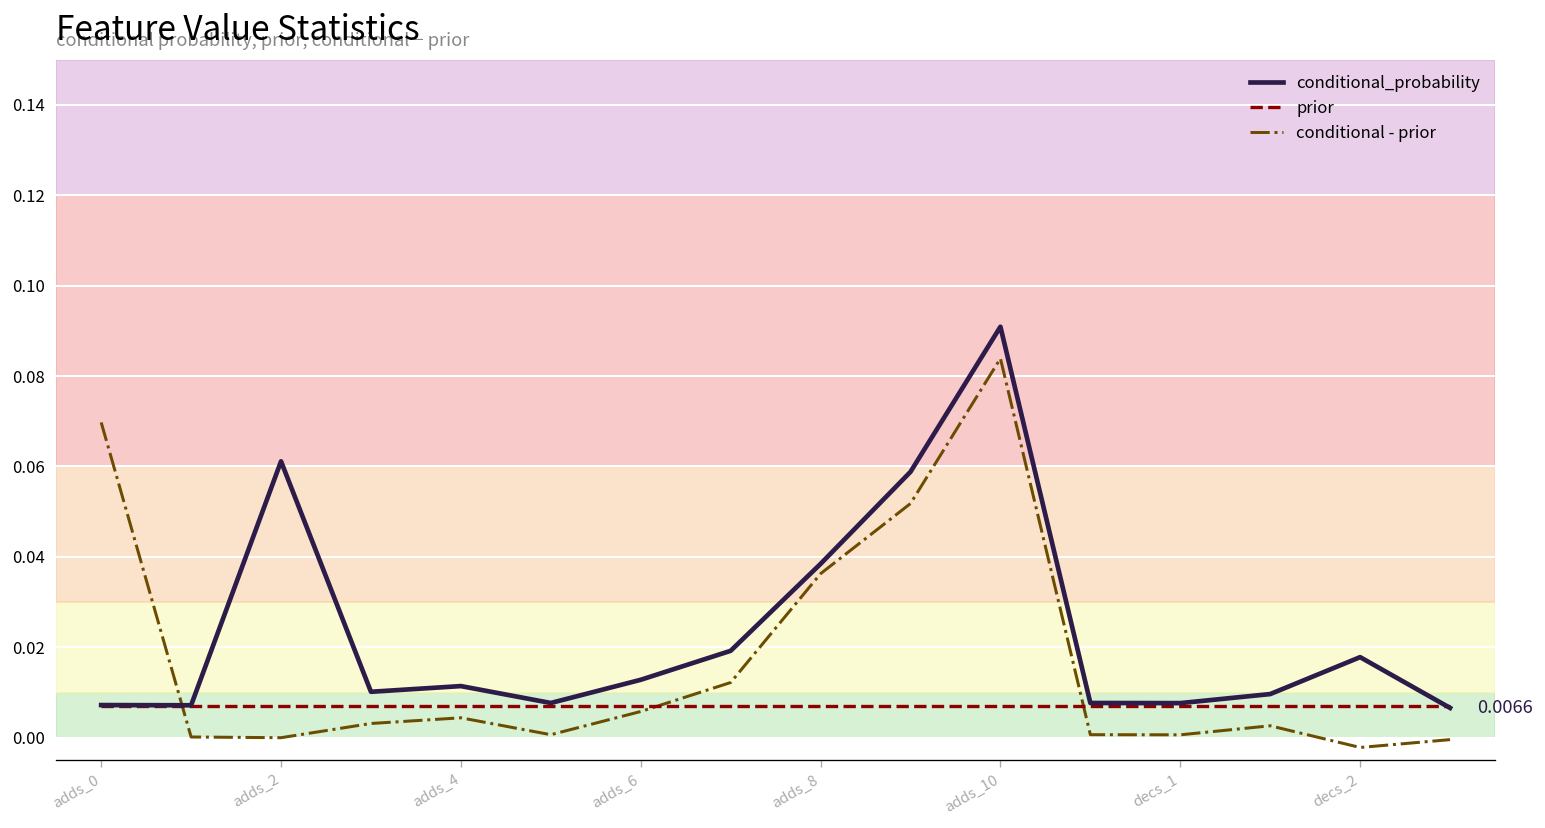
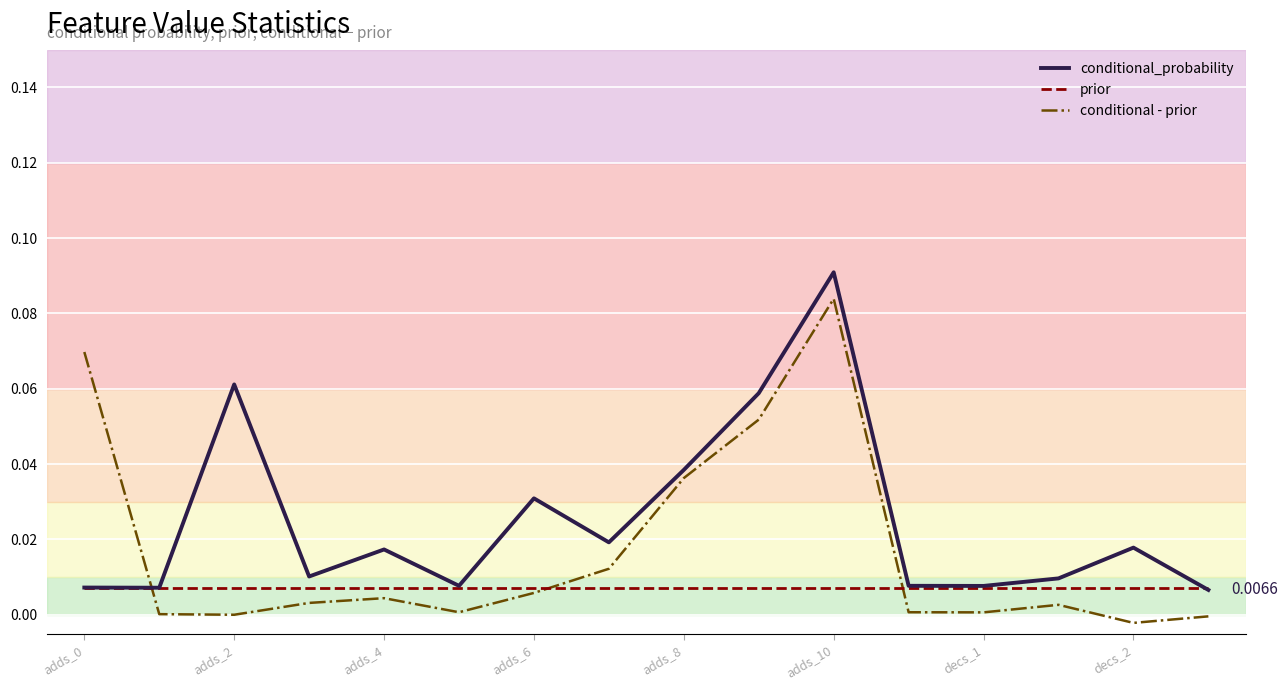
  {
    "conditional_probability": {
      "adds_2": 0.061,
-     "adds_4": 0.011,
-     "adds_6": 0.013,
+     "adds_4": 0.017,
+     "adds_6": 0.031,
      "adds_8": 0.038,
      "adds_10": 0.091,
      "decs_2": 0.018
    },
    "prior": {
      "adds_2": 0.007,
      "adds_4": 0.007,
      "adds_6": 0.007,
      "adds_8": 0.007,
      "adds_10": 0.007,
      "decs_2": 0.007
    },
    "conditional - prior": {
      "adds_0": 0.070,
      "adds_2": 0.000,
      "adds_4": 0.004,
      "adds_6": 0.006,
      "adds_8": 0.036,
      "adds_10": 0.084,
      "decs_1": 0.001,
      "decs_2": -0.002
    }
  }
